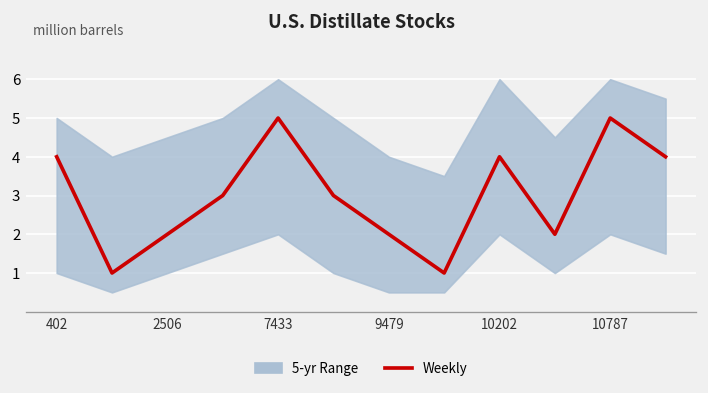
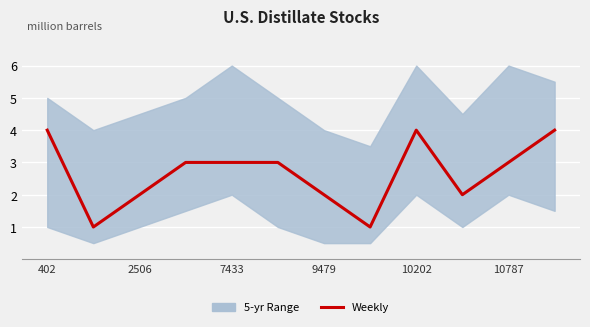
  {
    "Weekly": {
      "402": 4,
      "2506": 2,
-     "7433": 5,
+     "7433": 3,
      "9479": 2,
      "10202": 4,
-     "10787": 5
+     "10787": 3
    }
  }
